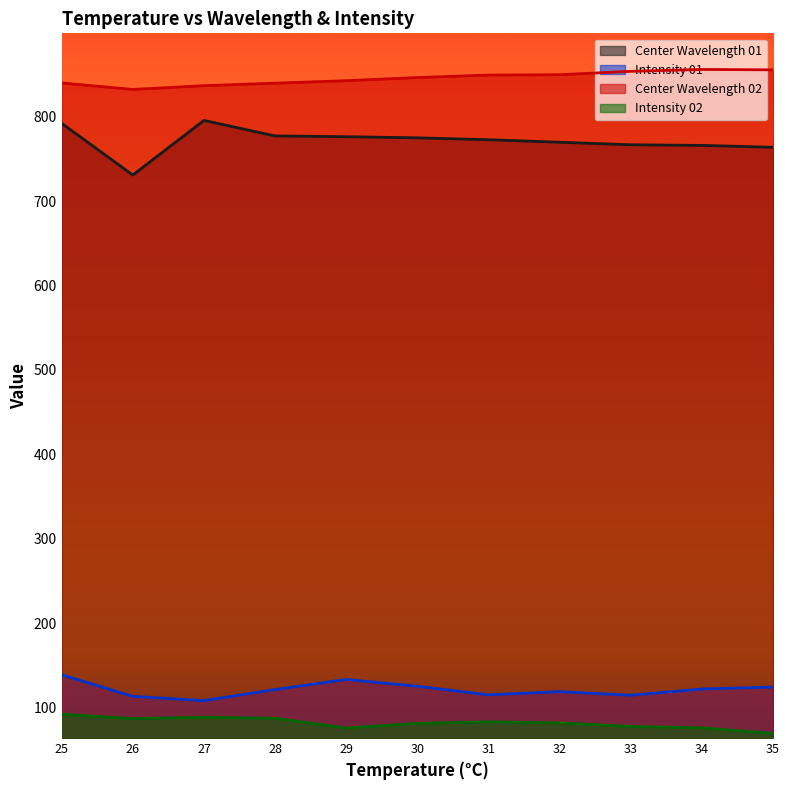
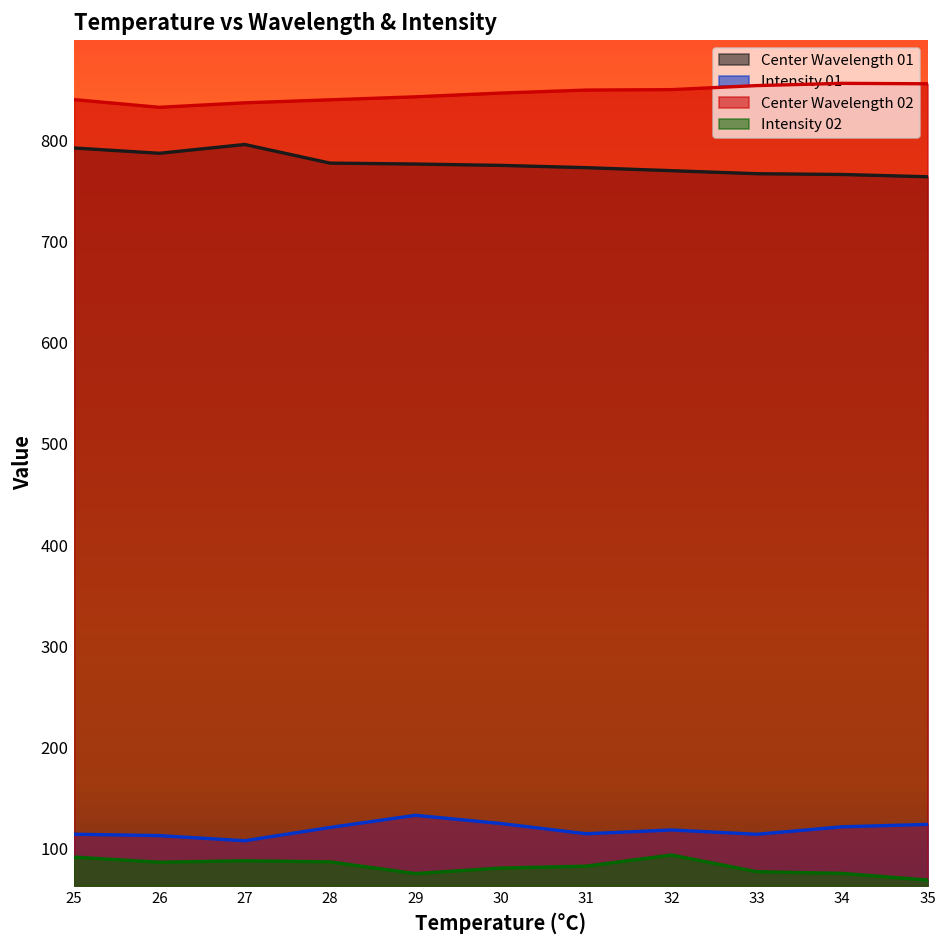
  {
    "Center Wavelength 01": {
      "25": 790,
-     "26": 730,
+     "26": 790,
      "27": 800,
      "28": 780,
      "29": 780,
      "30": 780,
      "31": 770,
      "32": 770,
      "33": 770,
      "34": 770,
      "35": 760
    },
    "Intensity 01": {
-     "25": 140,
+     "25": 110,
      "26": 110,
      "27": 110,
      "28": 120,
      "29": 130,
      "30": 130,
      "31": 110,
      "32": 120,
      "33": 110,
      "34": 120,
      "35": 120
    },
    "Center Wavelength 02": {
      "25": 840,
      "26": 830,
      "27": 840,
      "28": 840,
      "29": 840,
      "30": 850,
      "31": 850,
      "32": 850,
      "35": 860
    },
    "Intensity 02": {
      "25": 90,
      "26": 90,
      "27": 90,
      "28": 90,
      "29": 80,
      "30": 80,
      "31": 80,
-     "32": 80,
+     "32": 90,
      "33": 80,
      "34": 80,
      "35": 70
    }
  }
